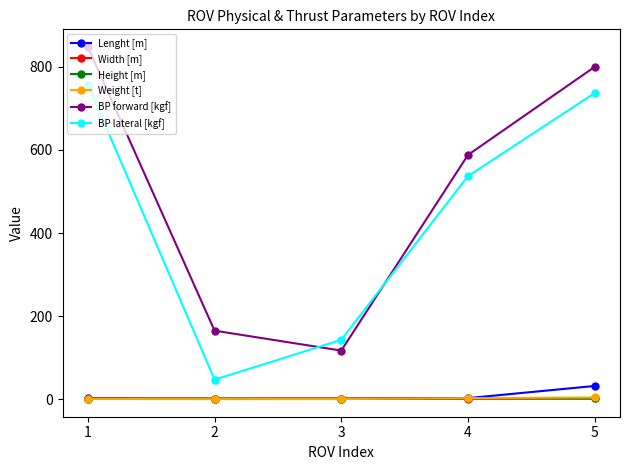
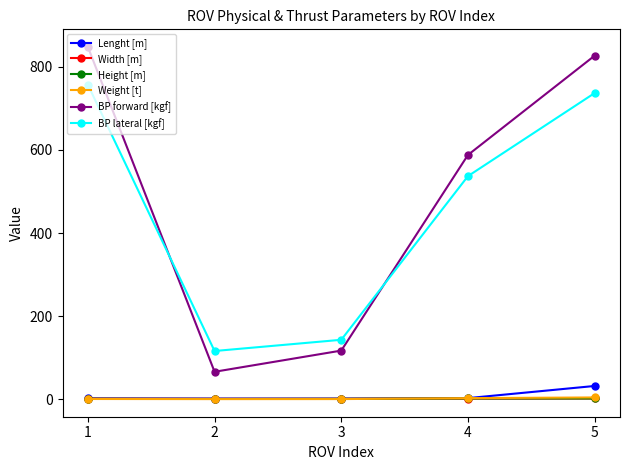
  {
    "Lenght [m]": {
      "5": 30
    },
    "BP forward [kgf]": {
-     "2": 170,
+     "2": 70,
      "3": 120,
      "4": 590,
-     "5": 800
+     "5": 830
    },
    "BP lateral [kgf]": {
-     "2": 50,
+     "2": 120,
      "3": 140,
      "4": 540,
      "5": 740
    }
  }
